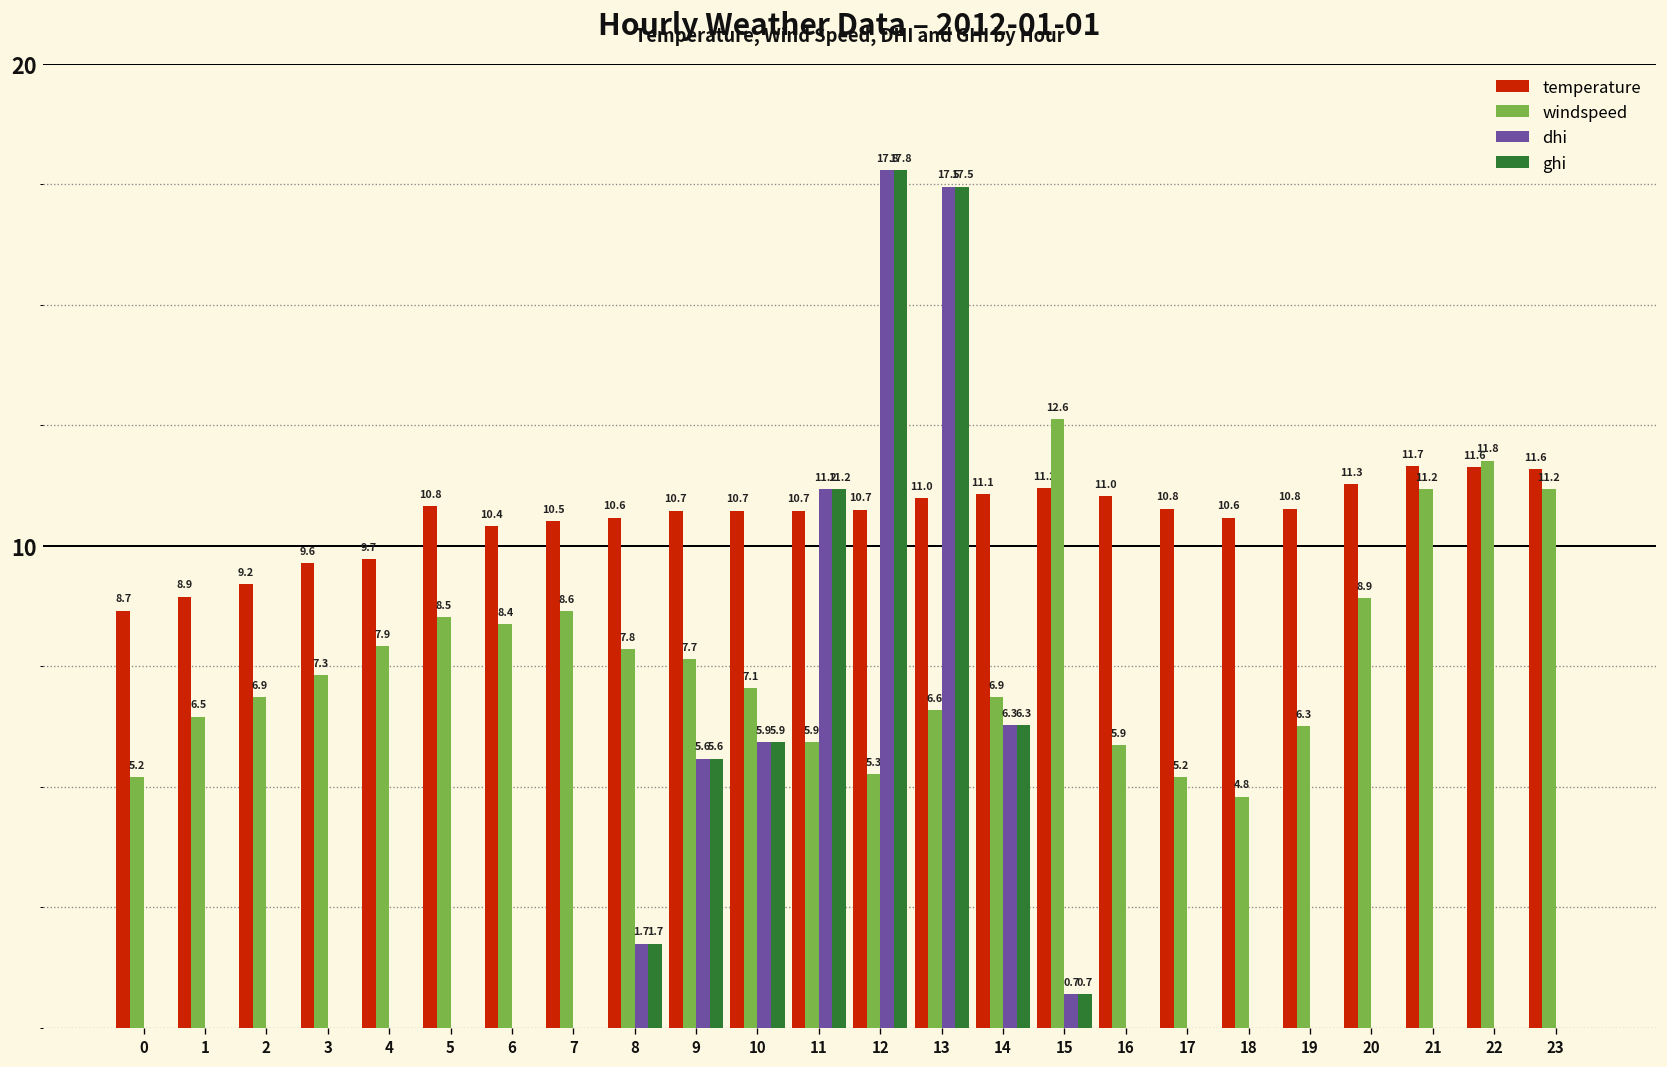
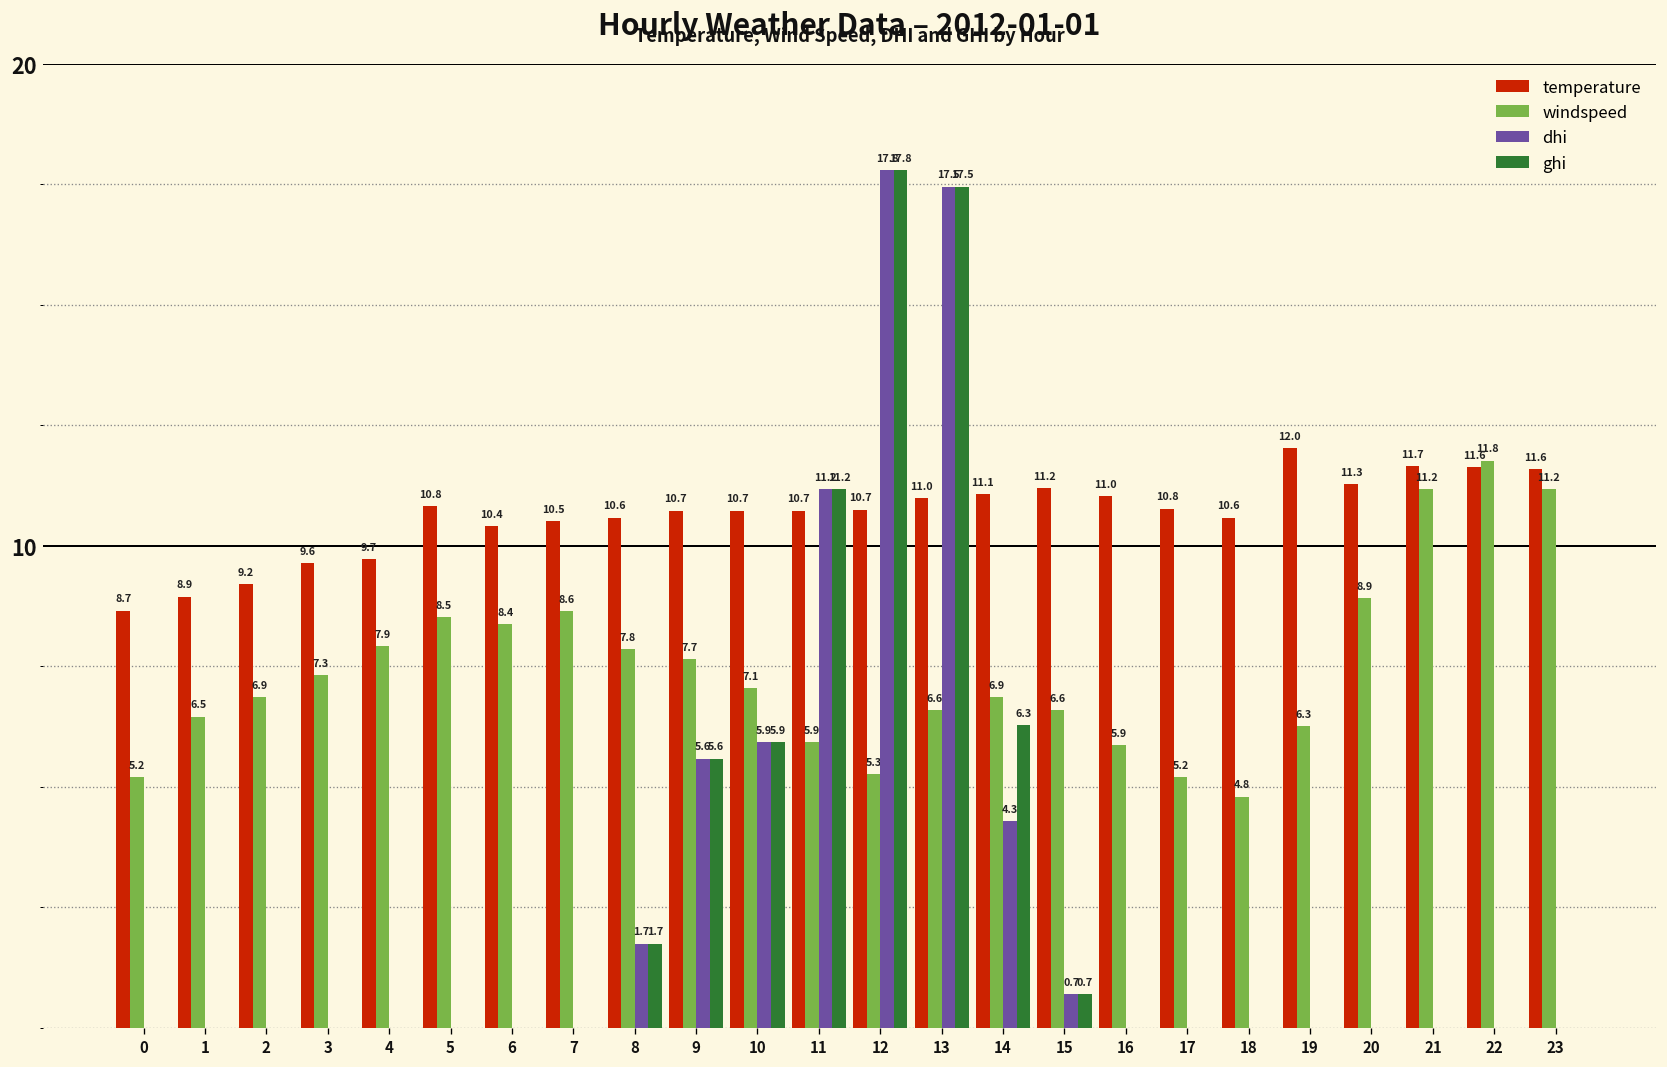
  {
    "temperature": {
      "0": 8.7,
      "1": 8.9,
      "2": 9.2,
      "3": 9.6,
      "4": 9.7,
      "5": 10.8,
      "6": 10.4,
      "7": 10.5,
      "8": 10.6,
      "9": 10.7,
      "10": 10.7,
      "11": 10.7,
      "12": 10.7,
      "13": 11.0,
      "14": 11.1,
      "15": 11.2,
      "16": 11.0,
      "17": 10.8,
      "18": 10.6,
-     "19": 10.8,
+     "19": 12.0,
      "20": 11.3,
      "21": 11.7,
      "23": 11.6
    },
    "windspeed": {
      "0": 5.2,
      "1": 6.5,
      "2": 6.9,
      "3": 7.3,
      "4": 7.9,
      "5": 8.5,
      "6": 8.4,
      "7": 8.6,
      "8": 7.8,
      "9": 7.7,
      "10": 7.1,
      "11": 5.9,
      "12": 5.3,
      "13": 6.6,
      "14": 6.9,
-     "15": 12.6,
+     "15": 6.6,
      "16": 5.9,
      "17": 5.2,
      "18": 4.8,
      "19": 6.3,
      "20": 8.9,
      "21": 11.2,
      "23": 11.2
    },
    "dhi": {
-     "14": 6.3
+     "14": 4.3
    },
    "ghi": {
      "0": 0.0,
      "1": 0.0,
      "2": 0.0,
      "3": 0.0,
      "4": 0.0,
      "5": 0.0,
      "6": 0.0,
      "7": 0.0,
      "16": 0.0,
      "17": 0.0,
      "18": 0.0,
      "19": 0.0,
      "20": 0.0,
      "21": 0.0,
      "22": 0.0,
      "23": 0.0
    }
  }
